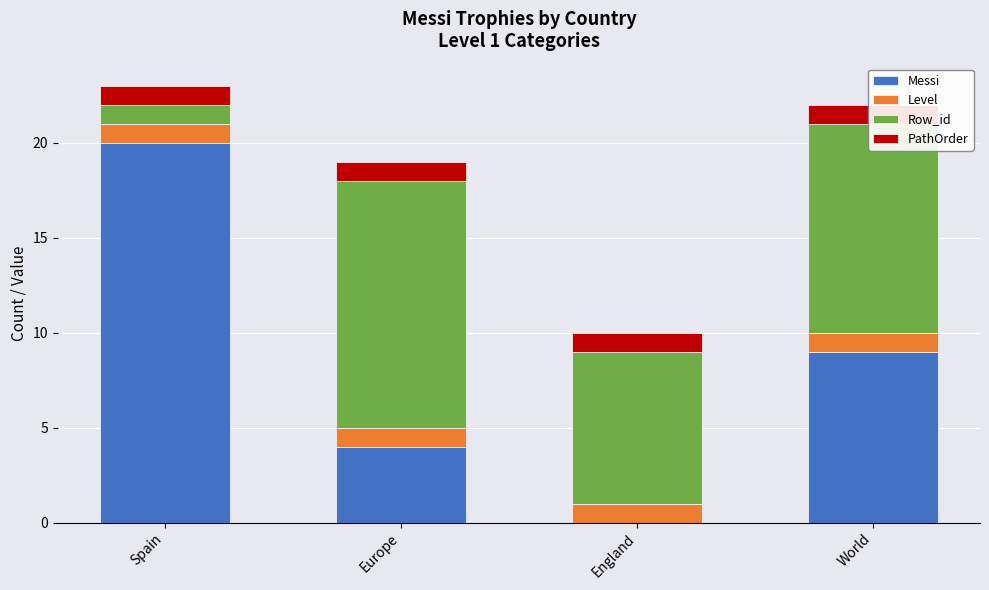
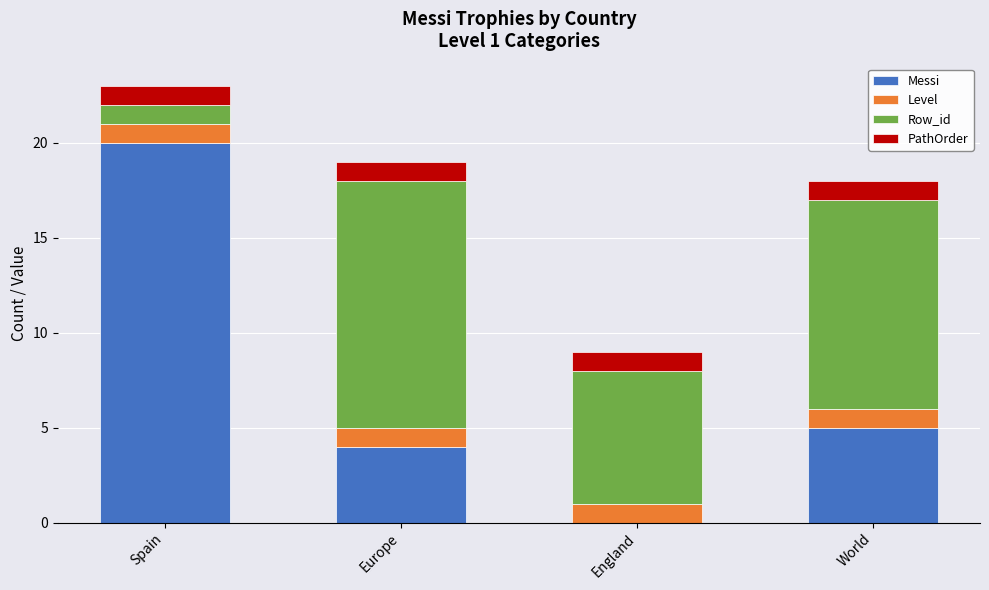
  {
    "Messi": {
      "Spain": 20,
      "Europe": 4,
      "England": 0,
-     "World": 9
+     "World": 5
    },
    "Level": {
      "Spain": 1,
      "Europe": 1,
      "England": 1,
      "World": 1
    },
    "Row_id": {
      "Spain": 1,
      "Europe": 13,
-     "England": 8
+     "England": 7
    },
    "PathOrder": {
      "Spain": 1,
      "Europe": 1,
      "England": 1
    }
  }
